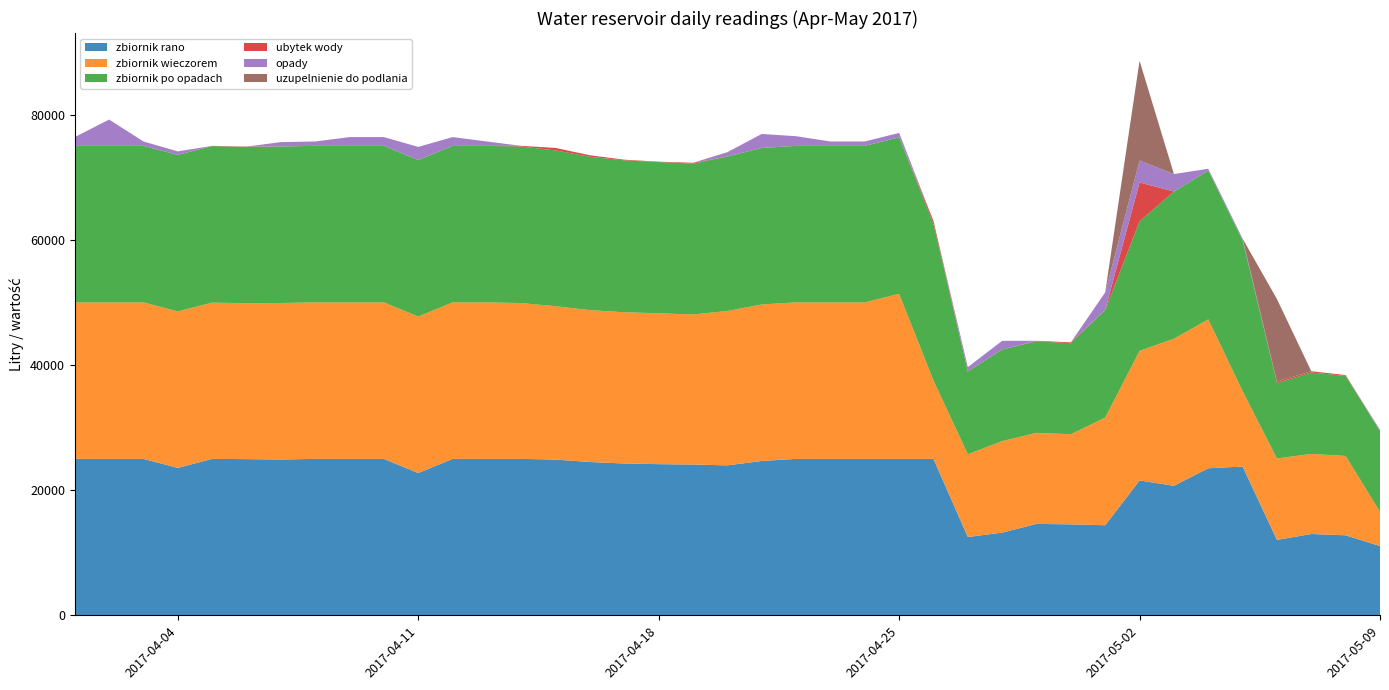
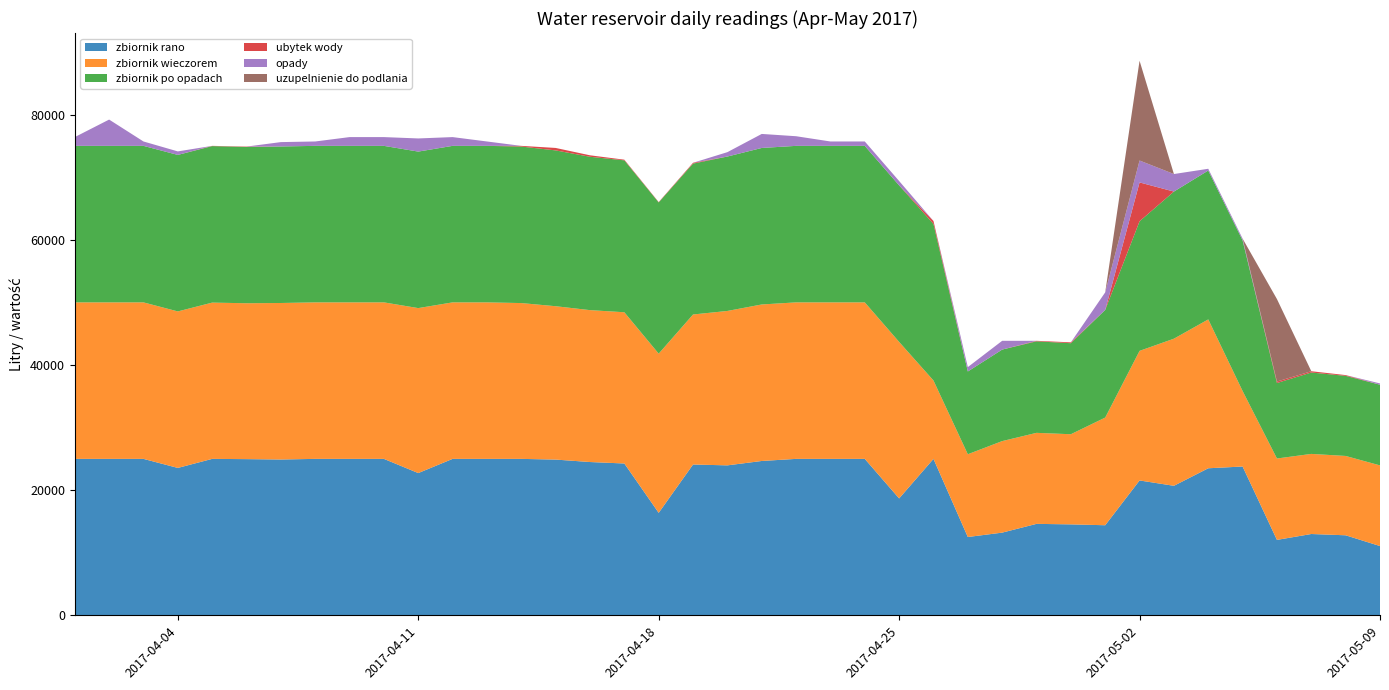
  {
    "zbiornik rano": {
      "2017-04-04": 24000,
      "2017-04-11": 23000,
-     "2017-04-18": 24000,
-     "2017-04-25": 25000,
+     "2017-04-18": 16000,
+     "2017-04-25": 19000,
      "2017-05-02": 22000,
      "2017-05-09": 11000
    },
    "zbiornik wieczorem": {
      "2017-04-04": 25000,
-     "2017-04-11": 25000,
-     "2017-04-18": 24000,
-     "2017-04-25": 26000,
+     "2017-04-11": 26000,
+     "2017-04-18": 25000,
+     "2017-04-25": 25000,
      "2017-05-02": 21000,
-     "2017-05-09": 5000
+     "2017-05-09": 13000
    },
    "zbiornik po opadach": {
      "2017-05-02": 21000
    },
    "ubytek wody": {
      "2017-05-02": 6000
    },
    "opady": {
      "2017-05-02": 4000
    },
    "uzupelnienie do podlania": {
      "2017-05-02": 16000
    }
  }
